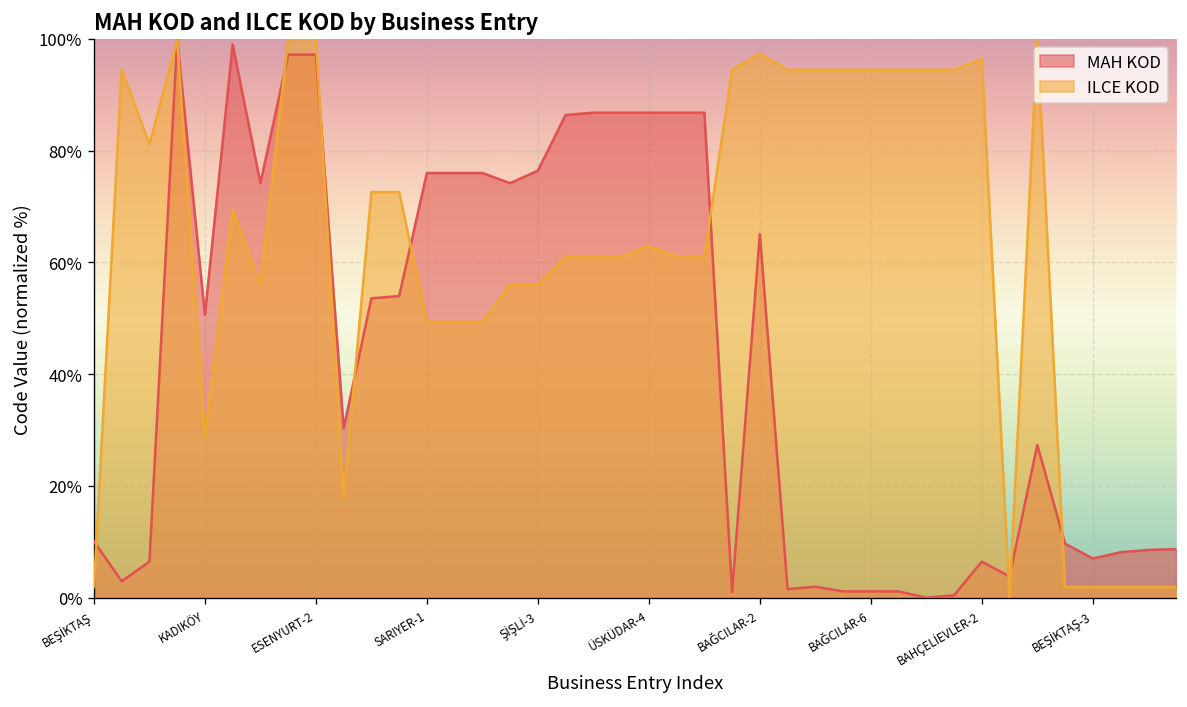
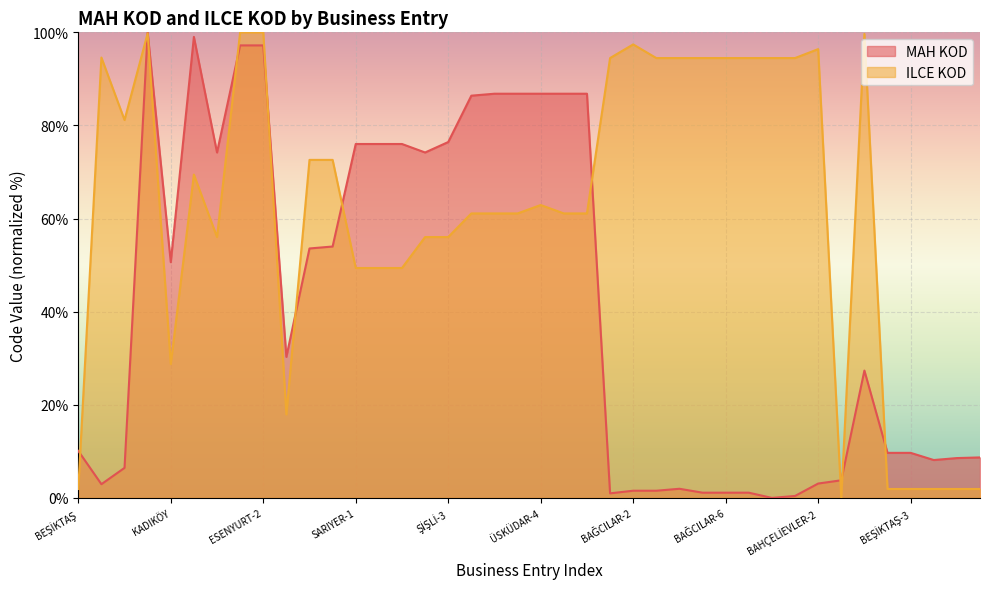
  {
    "MAH KOD": {
      "BEŞİKTAŞ": "10%",
      "KADIKÖY": "51%",
      "ESENYURT-2": "97%",
      "SARIYER-1": "76%",
      "ŞİŞLİ-3": "76%",
      "ÜSKÜDAR-4": "87%",
-     "BAĞCILAR-2": "65%",
+     "BAĞCILAR-2": "2%",
      "BAĞCILAR-6": "1%",
-     "BAHÇELİEVLER-2": "6%",
-     "BEŞİKTAŞ-3": "7%"
+     "BAHÇELİEVLER-2": "3%",
+     "BEŞİKTAŞ-3": "10%"
    },
    "ILCE KOD": {
      "BEŞİKTAŞ": "2%",
      "KADIKÖY": "29%",
      "ESENYURT-2": "100%",
      "SARIYER-1": "49%",
      "ŞİŞLİ-3": "56%",
      "ÜSKÜDAR-4": "63%",
      "BAĞCILAR-2": "97%",
      "BAĞCILAR-6": "94%",
      "BAHÇELİEVLER-2": "96%",
      "BEŞİKTAŞ-3": "2%"
    }
  }
